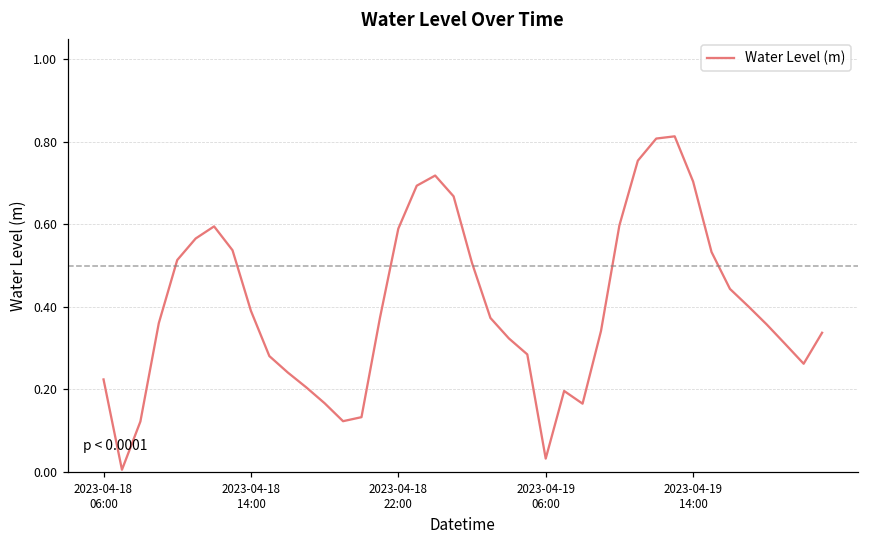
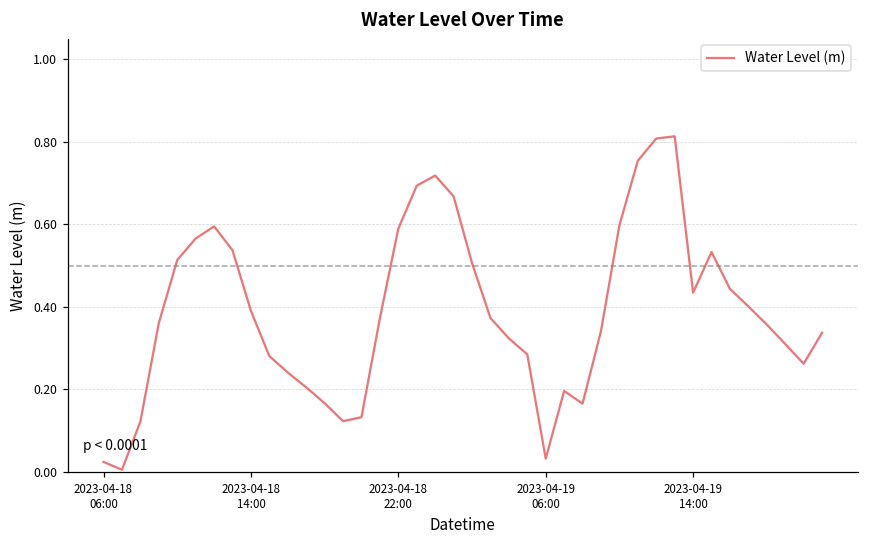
  {
-   "2023-04-18 06:00": 0.22,
+   "2023-04-18 06:00": 0.02,
    "2023-04-18 14:00": 0.39,
    "2023-04-18 22:00": 0.59,
    "2023-04-19 06:00": 0.03,
-   "2023-04-19 14:00": 0.70
+   "2023-04-19 14:00": 0.43
  }
